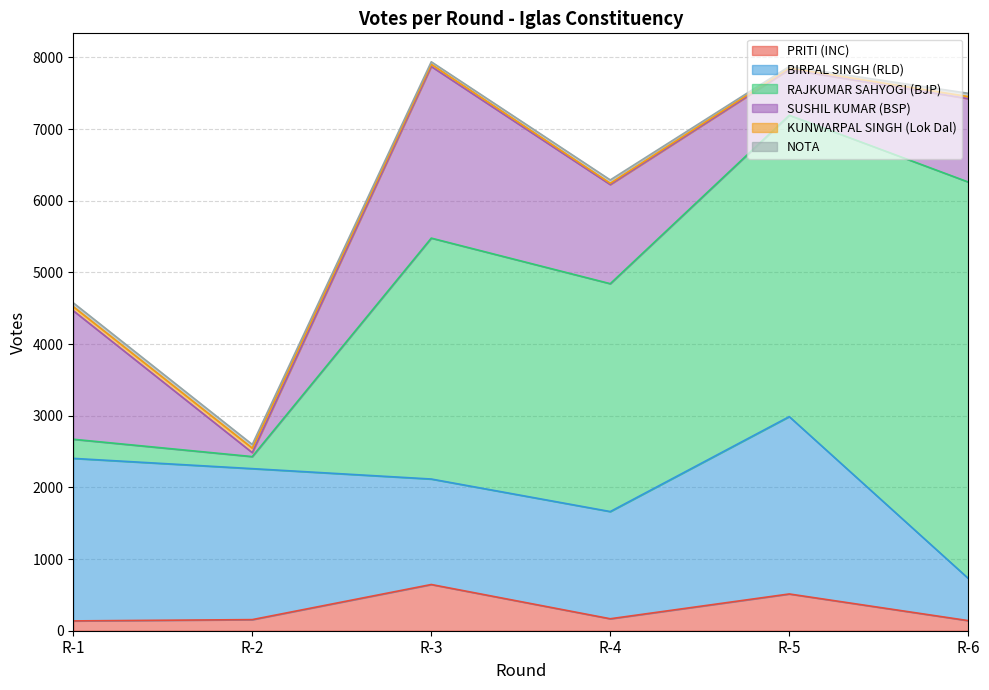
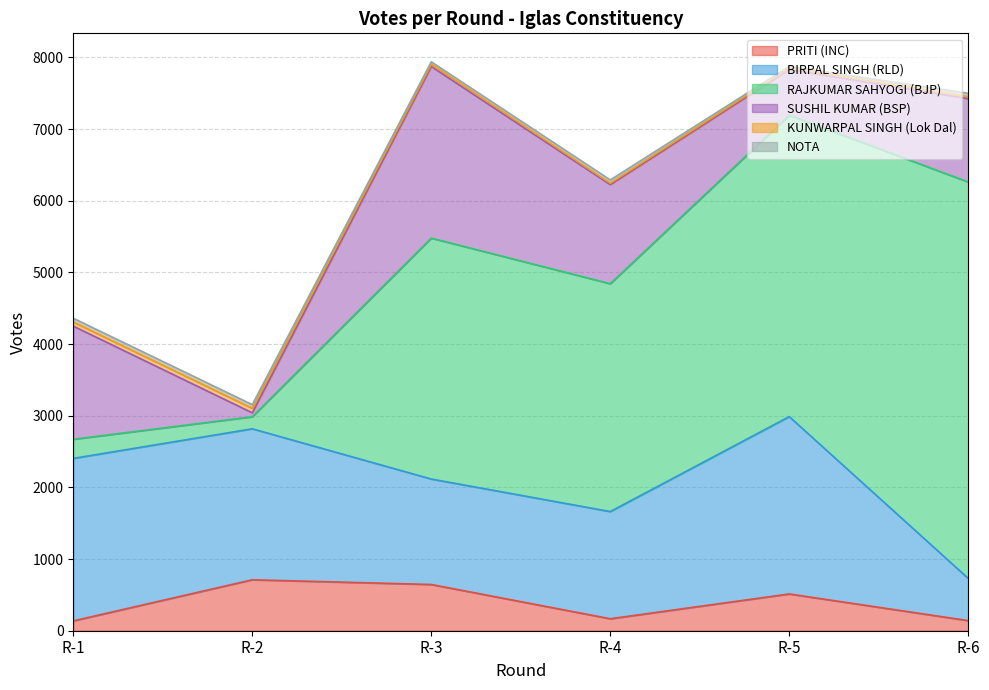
  {
    "PRITI (INC)": {
      "R-1": 100,
-     "R-2": 200,
+     "R-2": 700,
      "R-3": 600,
      "R-4": 200,
      "R-5": 500,
      "R-6": 100
    },
    "BIRPAL SINGH (RLD)": {
      "R-1": 2300,
      "R-2": 2100,
      "R-3": 1500,
      "R-4": 1500,
      "R-5": 2500,
      "R-6": 600
    },
    "RAJKUMAR SAHYOGI (BJP)": {
      "R-1": 300,
      "R-2": 200,
      "R-3": 3400,
      "R-4": 3200,
      "R-6": 5500
    },
    "SUSHIL KUMAR (BSP)": {
-     "R-1": 1800,
+     "R-1": 1600,
      "R-2": 100
    },
    "KUNWARPAL SINGH (Lok Dal)": {
      "R-1": 100,
      "R-2": 100
    },
    "NOTA": {
      "R-1": 100,
      "R-2": 100,
      "R-4": 0,
      "R-6": 0
    }
  }
